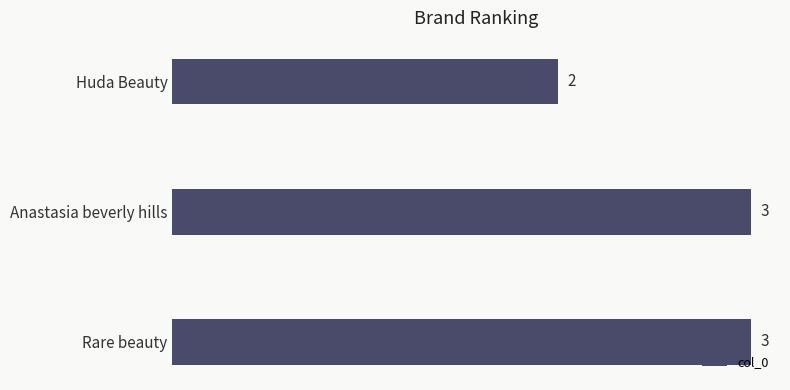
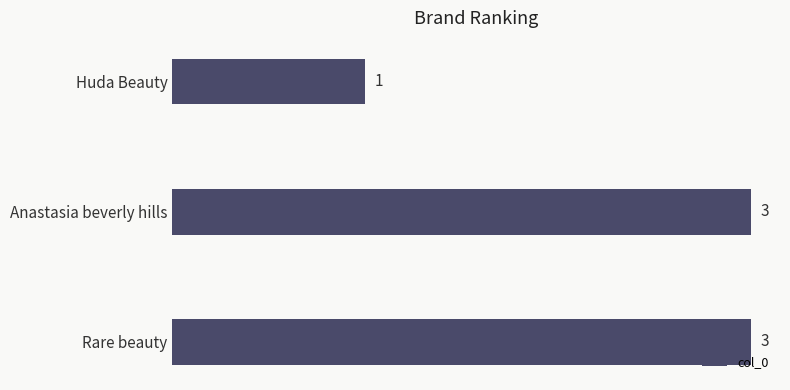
  {
-   "Huda Beauty": 2,
+   "Huda Beauty": 1,
    "Anastasia beverly hills": 3,
    "Rare beauty": 3
  }
